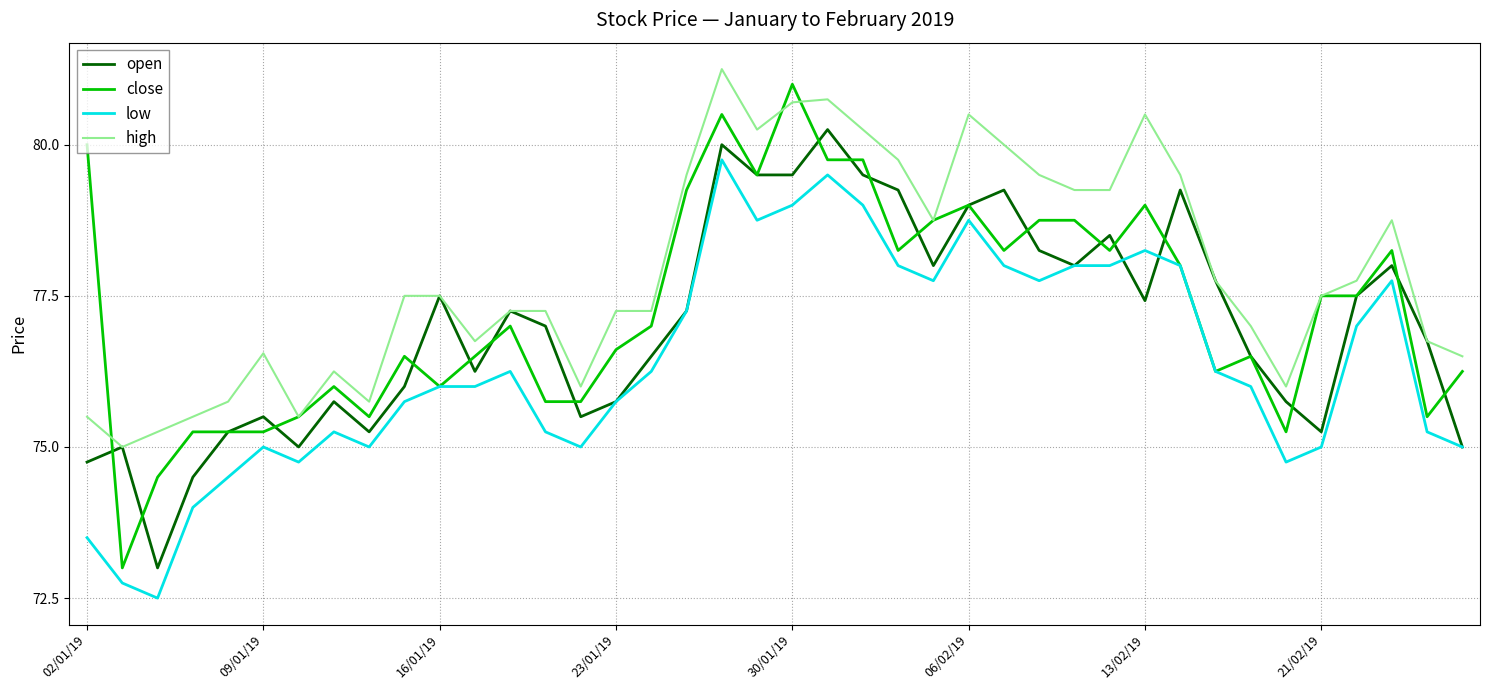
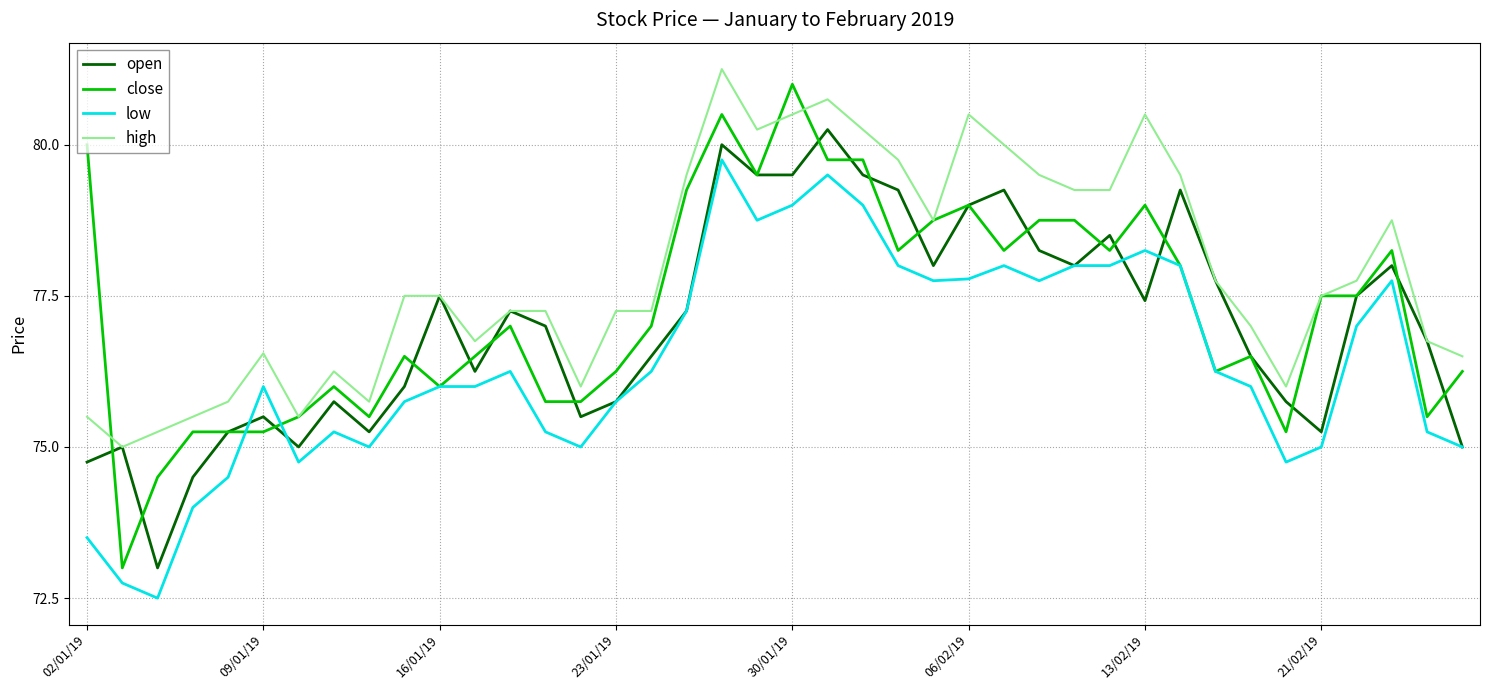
  {
    "open": {
      "02/01/19": 74.8,
      "09/01/19": 75.5,
      "30/01/19": 79.5,
      "13/02/19": 77.4,
      "21/02/19": 75.3
    },
    "close": {
      "09/01/19": 75.3,
-     "23/01/19": 76.6,
+     "23/01/19": 76.3,
      "30/01/19": 81.0,
      "13/02/19": 79.0
    },
    "low": {
      "02/01/19": 73.5,
-     "09/01/19": 75,
+     "09/01/19": 76,
      "30/01/19": 79.0,
-     "06/02/19": 78.8,
+     "06/02/19": 77.8,
      "13/02/19": 78.3,
      "21/02/19": 75.0
    },
    "high": {
      "02/01/19": 75.5,
      "09/01/19": 76.6,
      "23/01/19": 77.3,
-     "30/01/19": 80.7,
+     "30/01/19": 80.5,
      "06/02/19": 80.5,
      "13/02/19": 80.5
    }
  }
